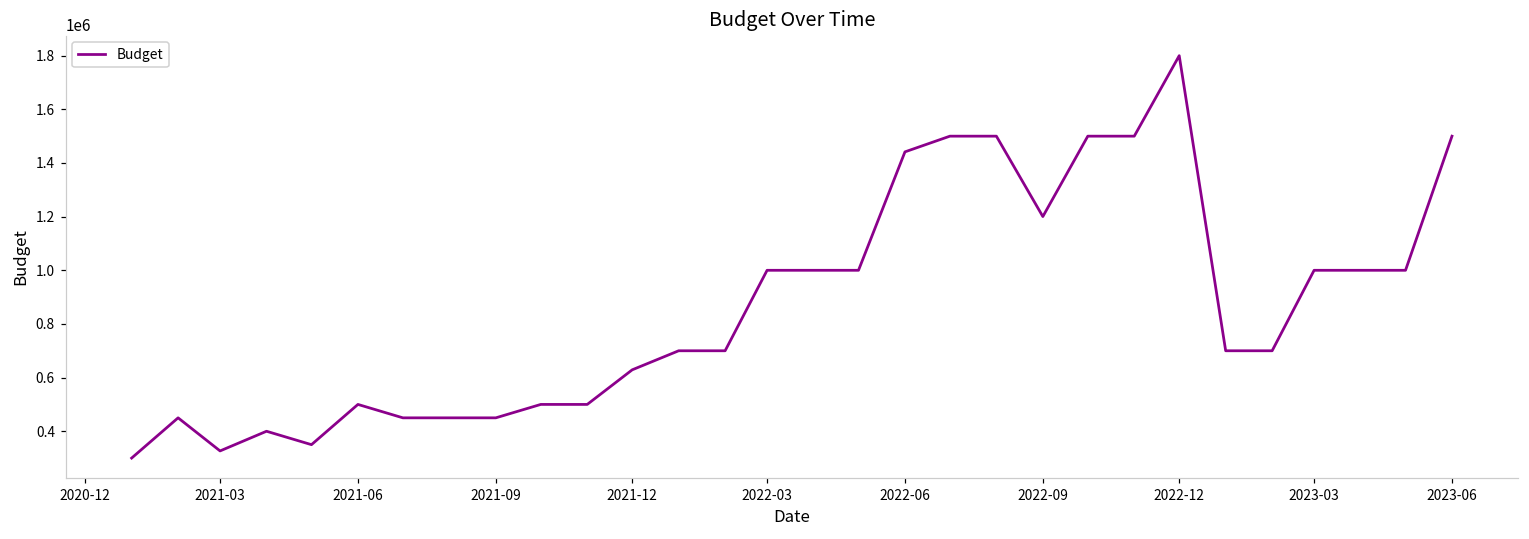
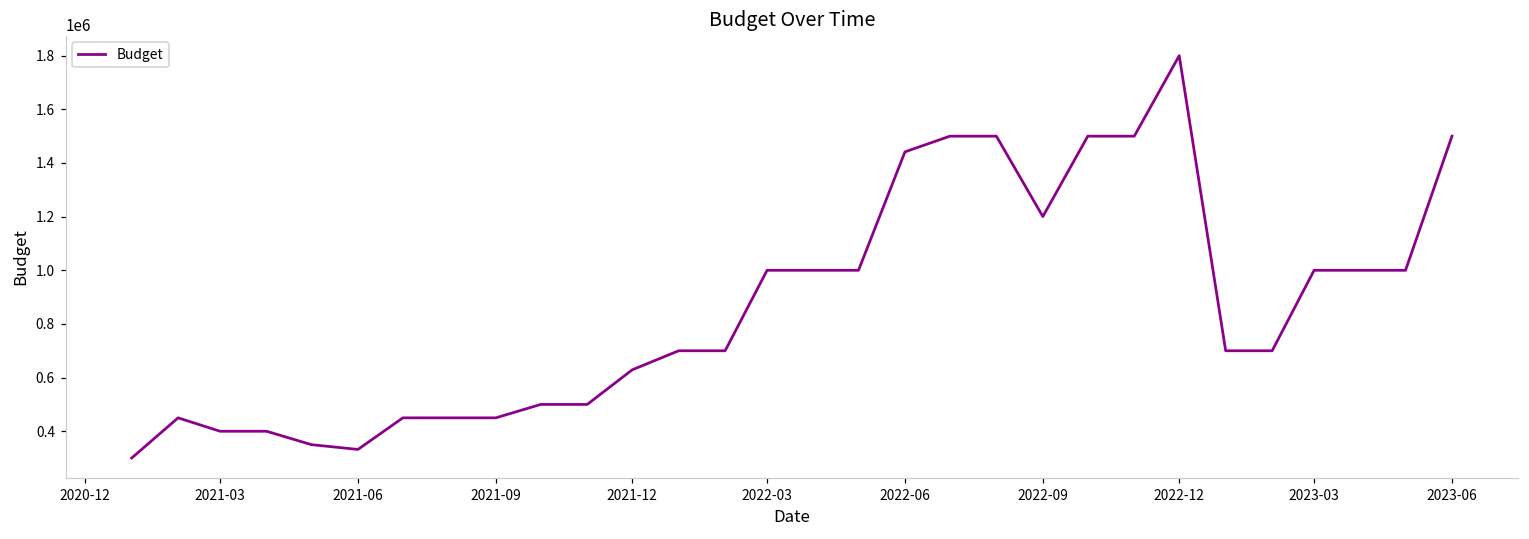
  {
-   "2021-03": 330000,
-   "2021-06": 500000,
+   "2021-03": 400000,
+   "2021-06": 330000,
    "2021-09": 450000,
    "2021-12": 630000,
    "2022-03": 1000000,
    "2022-06": 1440000,
    "2022-09": 1200000,
    "2022-12": 1800000,
    "2023-03": 1000000,
    "2023-06": 1500000
  }
